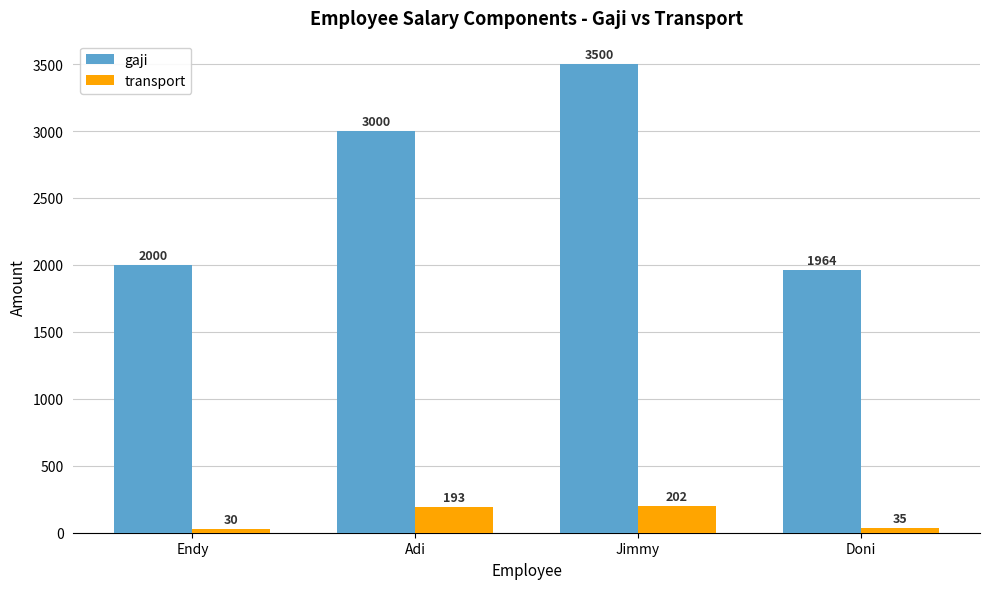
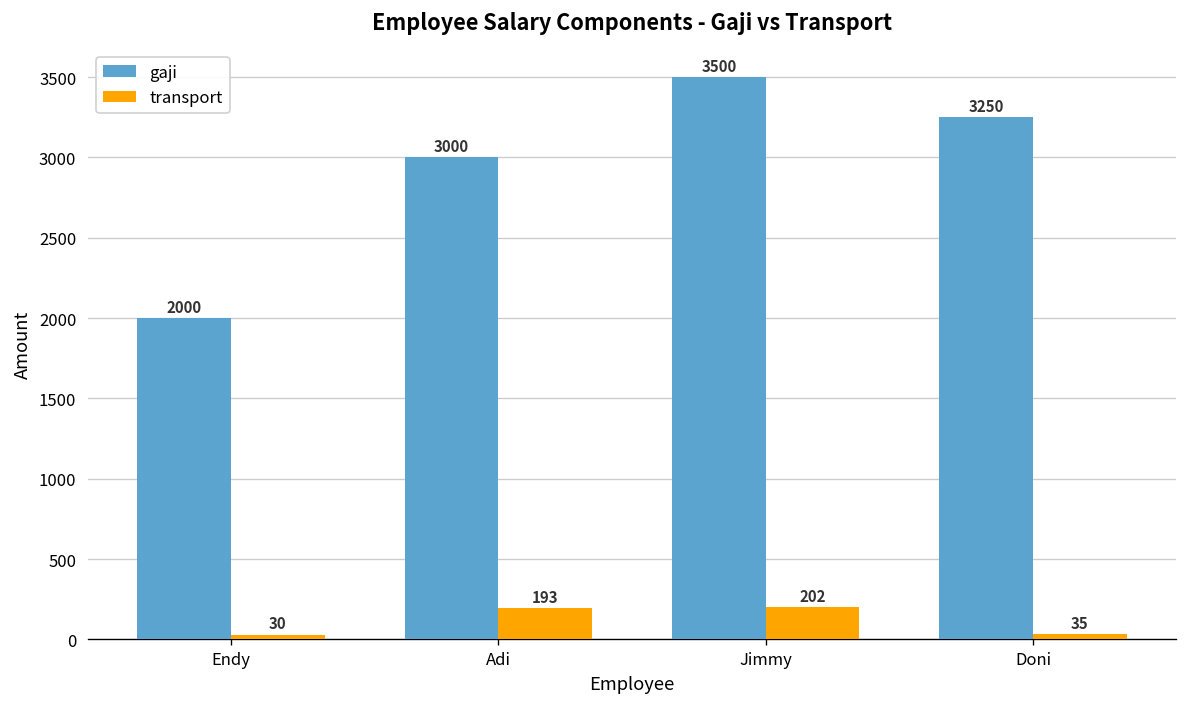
  {
    "gaji": {
      "Endy": 2000,
      "Adi": 3000,
      "Jimmy": 3500,
-     "Doni": 1964
+     "Doni": 3250
    },
    "transport": {
      "Endy": 30,
      "Adi": 193,
      "Jimmy": 202,
      "Doni": 35
    }
  }
